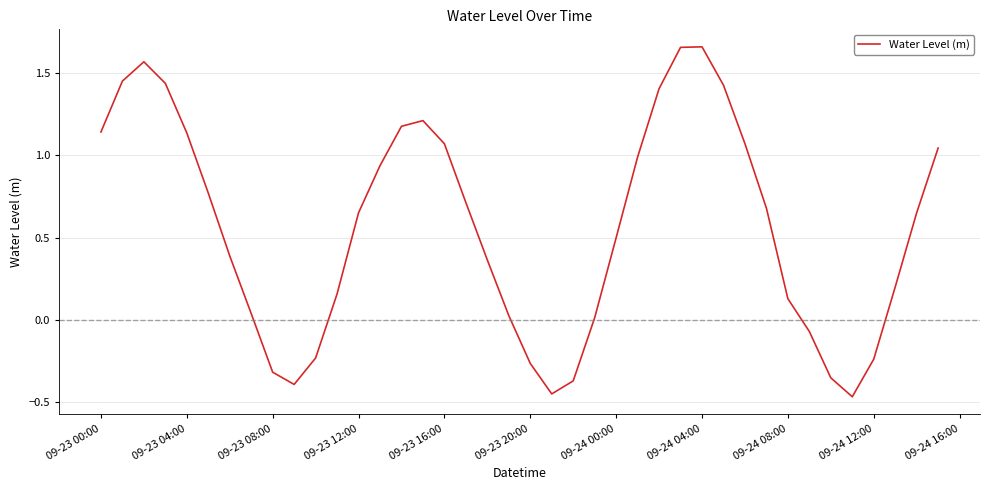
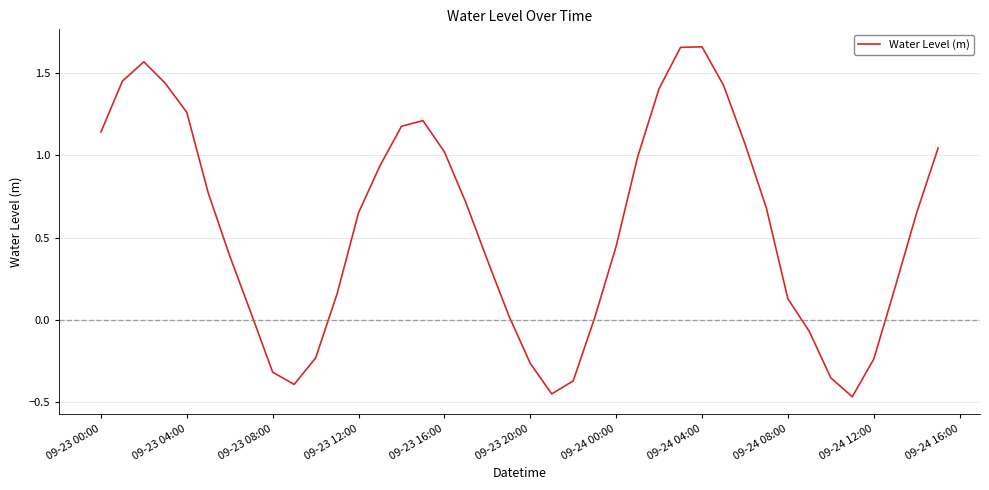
  {
    "09-23 00:00": 1.14,
-   "09-23 04:00": 1.14,
+   "09-23 04:00": 1.26,
    "09-23 08:00": -0.32,
    "09-23 12:00": 0.65,
-   "09-23 16:00": 1.07,
+   "09-23 16:00": 1.02,
    "09-23 20:00": -0.26,
-   "09-24 00:00": 0.50,
+   "09-24 00:00": 0.45,
    "09-24 04:00": 1.66,
    "09-24 08:00": 0.13,
    "09-24 12:00": -0.24
  }
